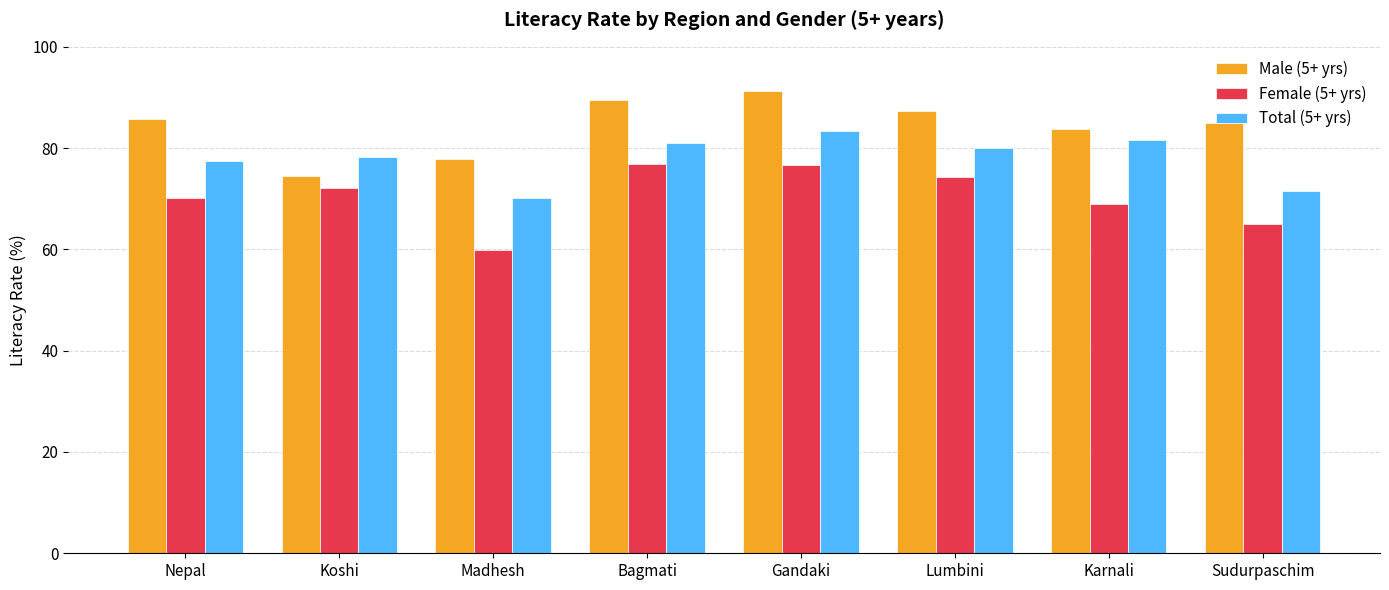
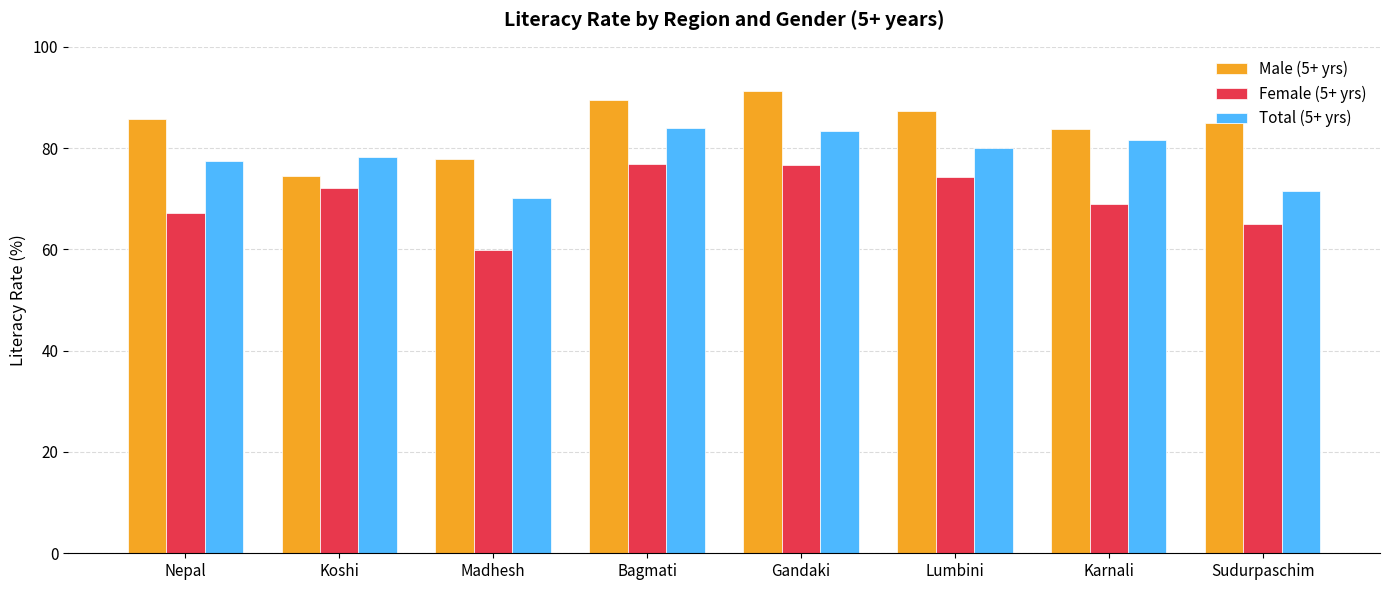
  {
    "Male (5+ yrs)": {
      "Nepal": 86,
      "Koshi": 74,
      "Madhesh": 78,
      "Bagmati": 89,
      "Gandaki": 91,
      "Lumbini": 87,
      "Karnali": 84,
      "Sudurpaschim": 85
    },
    "Female (5+ yrs)": {
-     "Nepal": 70,
+     "Nepal": 67,
      "Koshi": 72,
      "Madhesh": 60,
      "Bagmati": 77,
      "Gandaki": 77,
      "Lumbini": 74,
      "Karnali": 69,
      "Sudurpaschim": 65
    },
    "Total (5+ yrs)": {
      "Nepal": 77,
      "Koshi": 78,
      "Madhesh": 70,
-     "Bagmati": 81,
+     "Bagmati": 84,
      "Gandaki": 83,
      "Lumbini": 80,
      "Karnali": 82,
      "Sudurpaschim": 72
    }
  }
